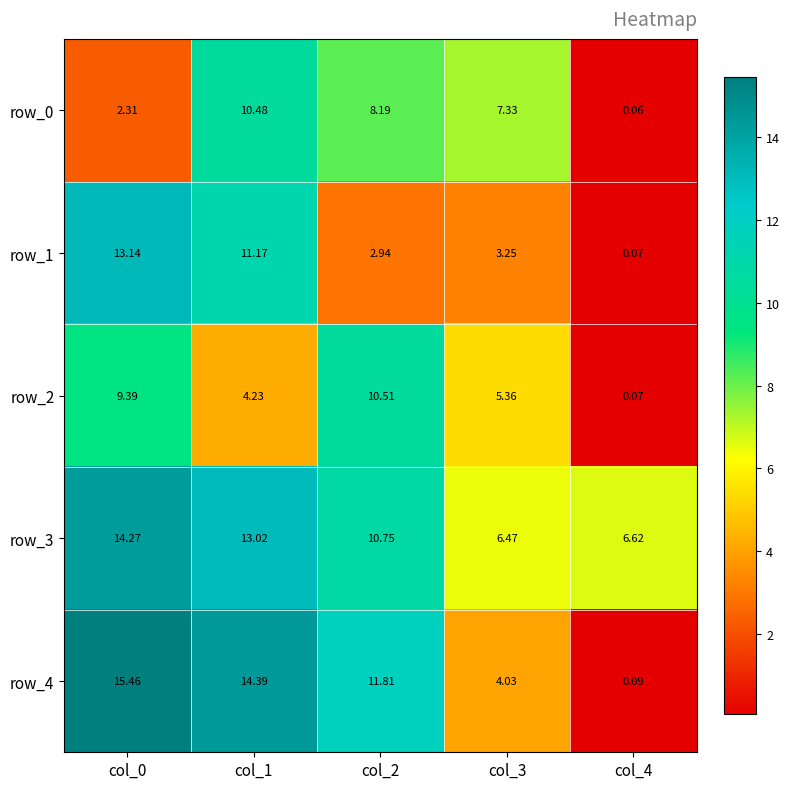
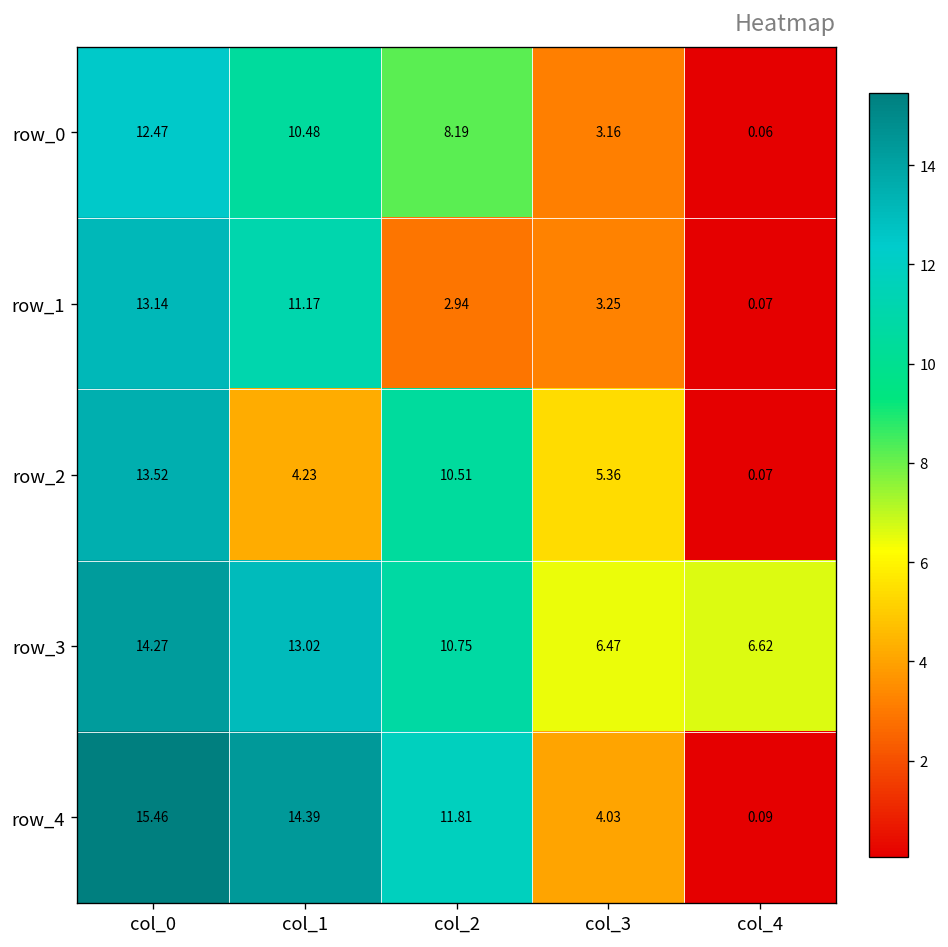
  {
    "row_0": {
-     "col_0": 2.31,
+     "col_0": 12.47,
      "col_1": 10.48,
      "col_2": 8.19,
-     "col_3": 7.33,
+     "col_3": 3.16,
      "col_4": 0.06
    },
    "row_1": {
      "col_0": 13.14,
      "col_1": 11.17,
      "col_2": 2.94,
      "col_3": 3.25,
      "col_4": 0.07
    },
    "row_2": {
-     "col_0": 9.39,
+     "col_0": 13.52,
      "col_1": 4.23,
      "col_2": 10.51,
      "col_3": 5.36,
      "col_4": 0.07
    },
    "row_3": {
      "col_0": 14.27,
      "col_1": 13.02,
      "col_2": 10.75,
      "col_3": 6.47,
      "col_4": 6.62
    },
    "row_4": {
      "col_0": 15.46,
      "col_1": 14.39,
      "col_2": 11.81,
      "col_3": 4.03,
      "col_4": 0.09
    }
  }
